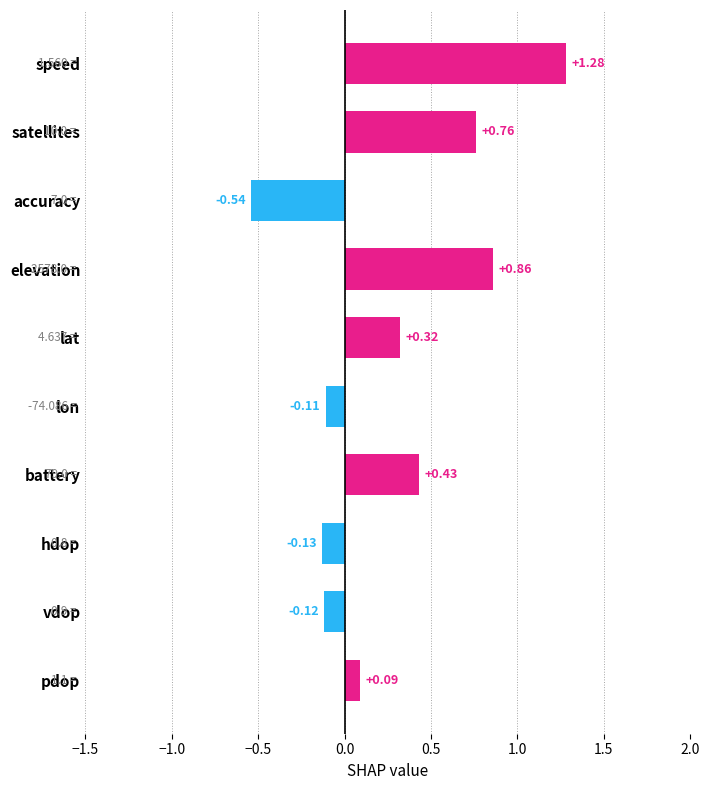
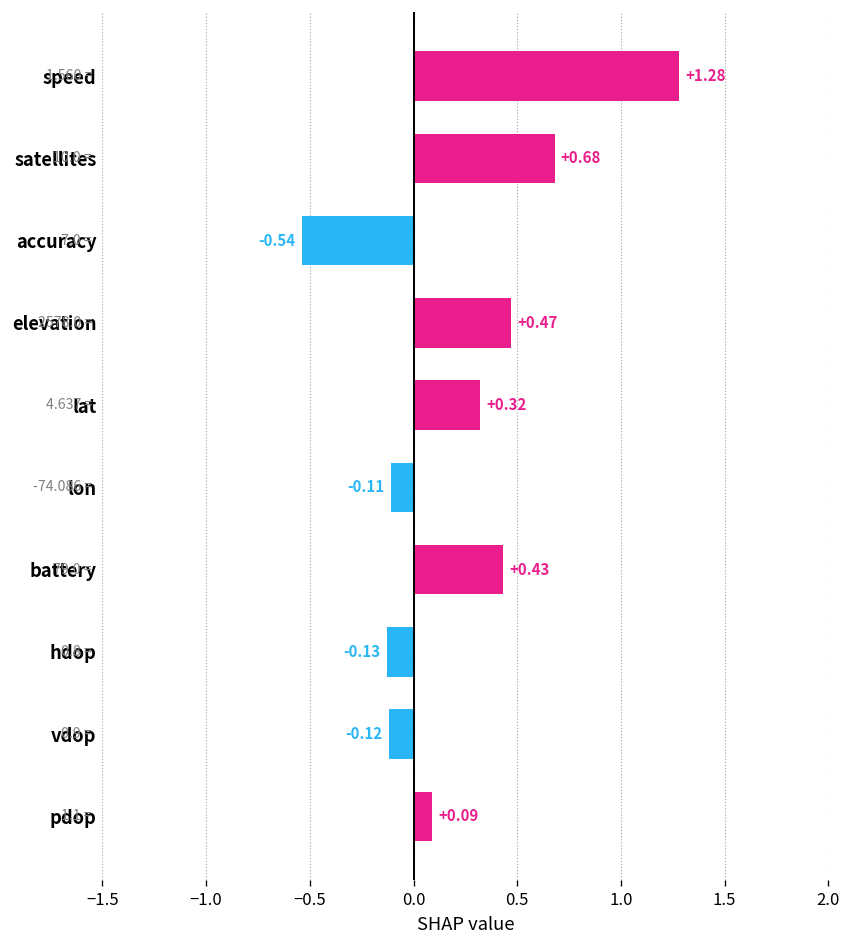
  {
    "speed": "+1.28",
-   "satellites": "+0.76",
+   "satellites": "+0.68",
    "accuracy": "-0.54",
-   "elevation": "+0.86",
+   "elevation": "+0.47",
    "lat": "+0.32",
    "lon": "-0.11",
    "battery": "+0.43",
    "hdop": "-0.13",
    "vdop": "-0.12",
    "pdop": "+0.09"
  }
